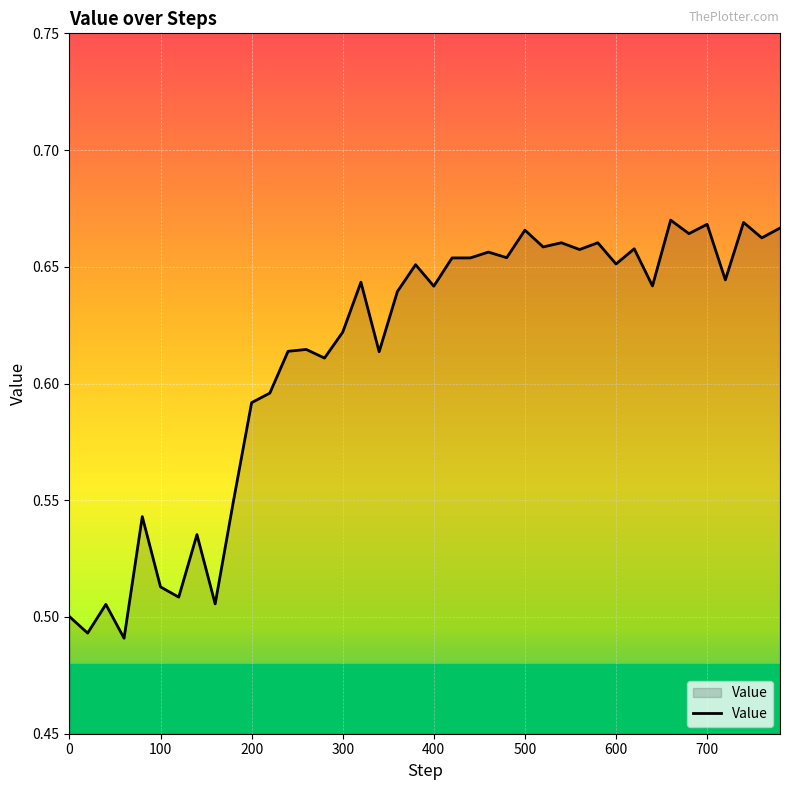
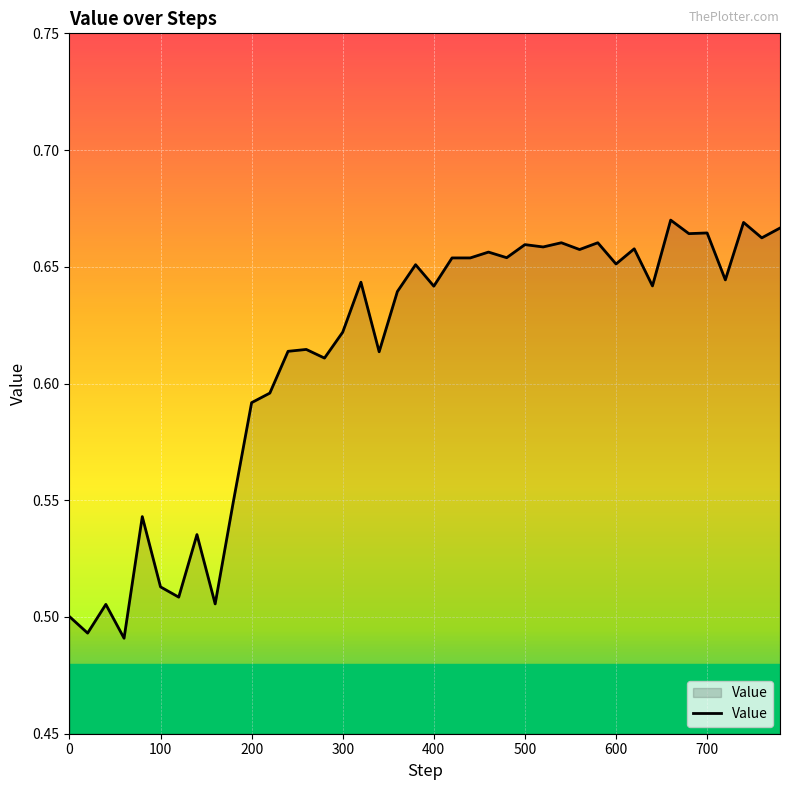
  {
    "0": 0.500,
    "100": 0.513,
    "200": 0.592,
    "300": 0.622,
    "400": 0.642,
-   "500": 0.666,
+   "500": 0.660,
    "600": 0.651,
-   "700": 0.668
+   "700": 0.665
  }
